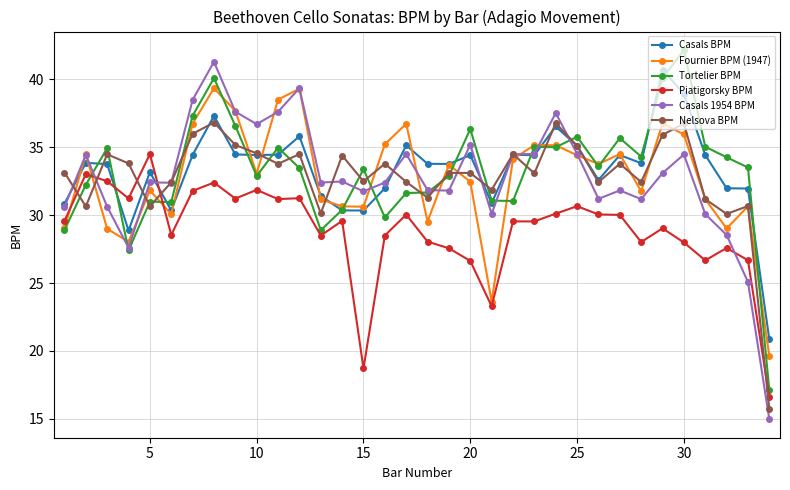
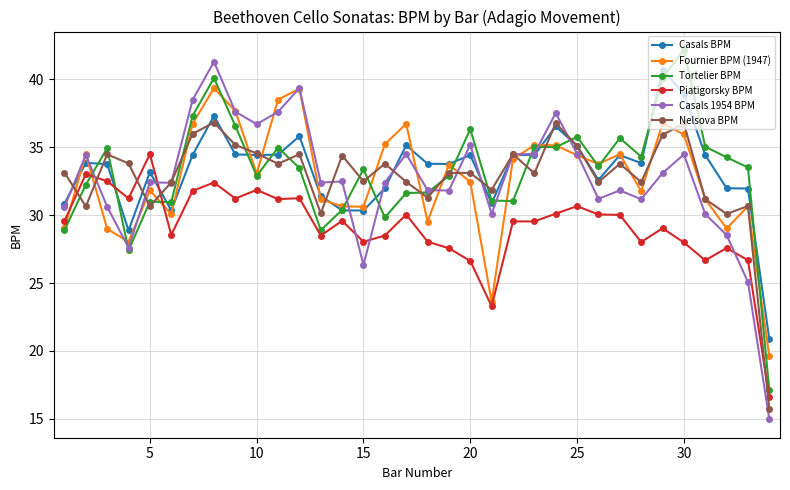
  {
    "Casals BPM": {
      "5": 33.2,
      "15": 30.3,
      "20": 34.4
    },
    "Fournier BPM (1947)": {
      "5": 31.8,
      "15": 30.6,
      "20": 32.5,
      "30": 35.9
    },
    "Tortelier BPM": {
      "5": 31.0,
      "15": 33.4,
      "20": 36.3,
      "25": 35.8
    },
    "Piatigorsky BPM": {
      "5": 34.5,
      "10": 31.9,
-     "15": 18.7,
+     "15": 28.0,
      "20": 26.6,
      "25": 30.7,
      "30": 28.0
    },
    "Casals 1954 BPM": {
      "5": 32.4,
      "10": 36.7,
-     "15": 31.8,
+     "15": 26.3,
      "20": 35.2,
      "30": 34.5
    },
    "Nelsova BPM": {
      "5": 30.7,
      "15": 32.5,
      "20": 33.1
    }
  }
